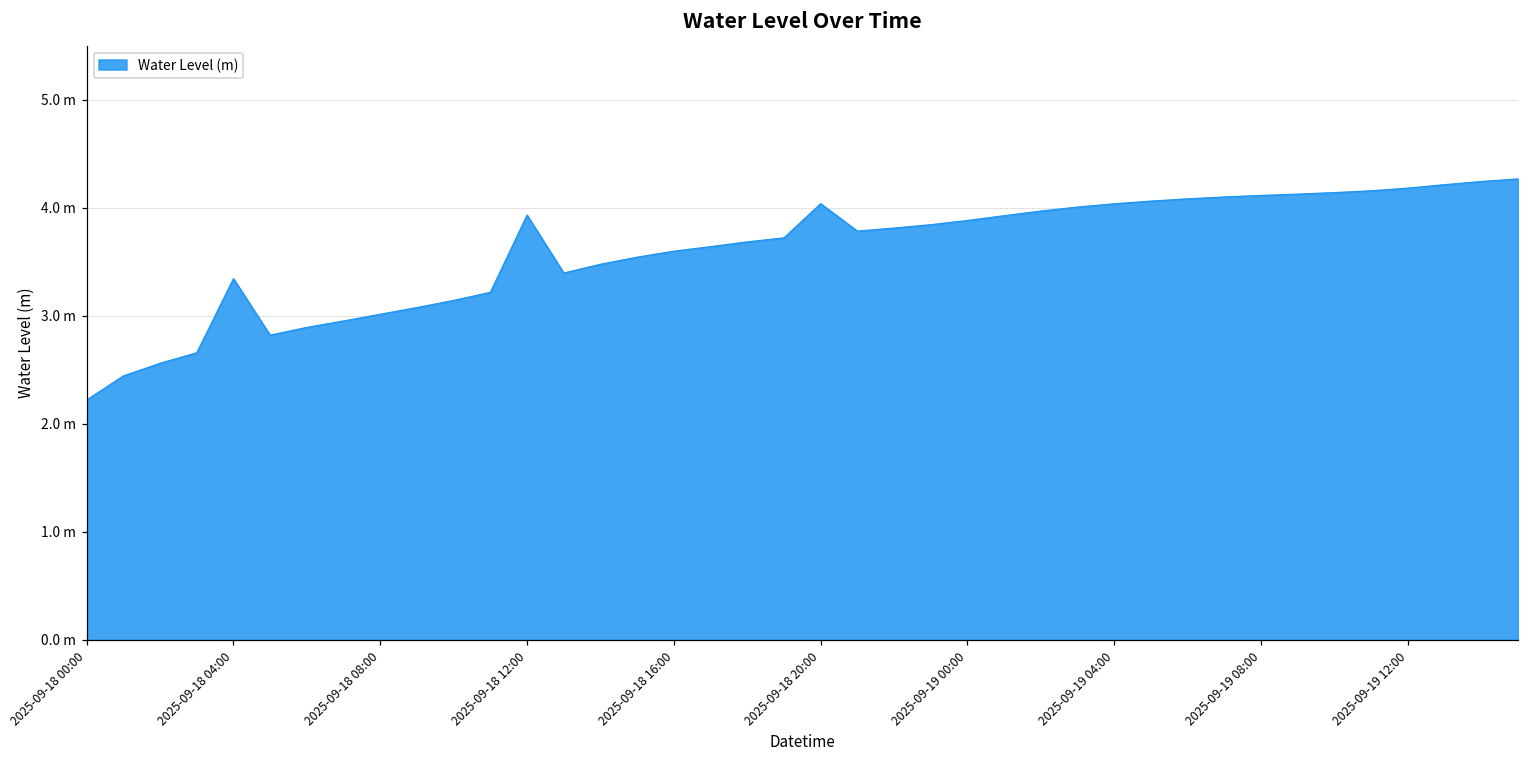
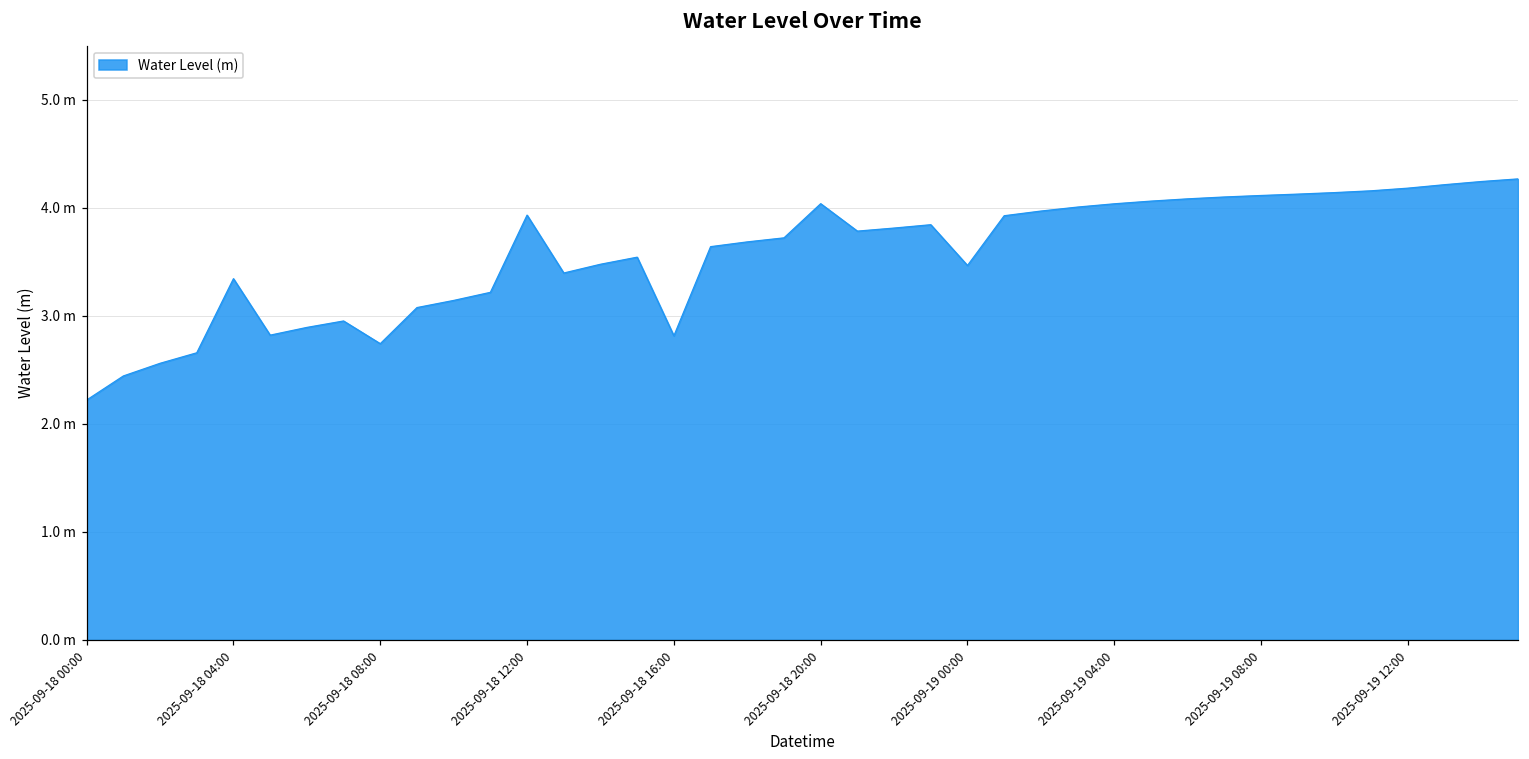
  {
    "2025-09-18 00:00": "2.2 m",
    "2025-09-18 04:00": "3.3 m",
-   "2025-09-18 08:00": "3.0 m",
+   "2025-09-18 08:00": "2.7 m",
    "2025-09-18 12:00": "3.9 m",
-   "2025-09-18 16:00": "3.6 m",
+   "2025-09-18 16:00": "2.8 m",
    "2025-09-18 20:00": "4.0 m",
-   "2025-09-19 00:00": "3.9 m",
+   "2025-09-19 00:00": "3.5 m",
    "2025-09-19 04:00": "4.0 m",
    "2025-09-19 08:00": "4.1 m",
    "2025-09-19 12:00": "4.2 m"
  }
